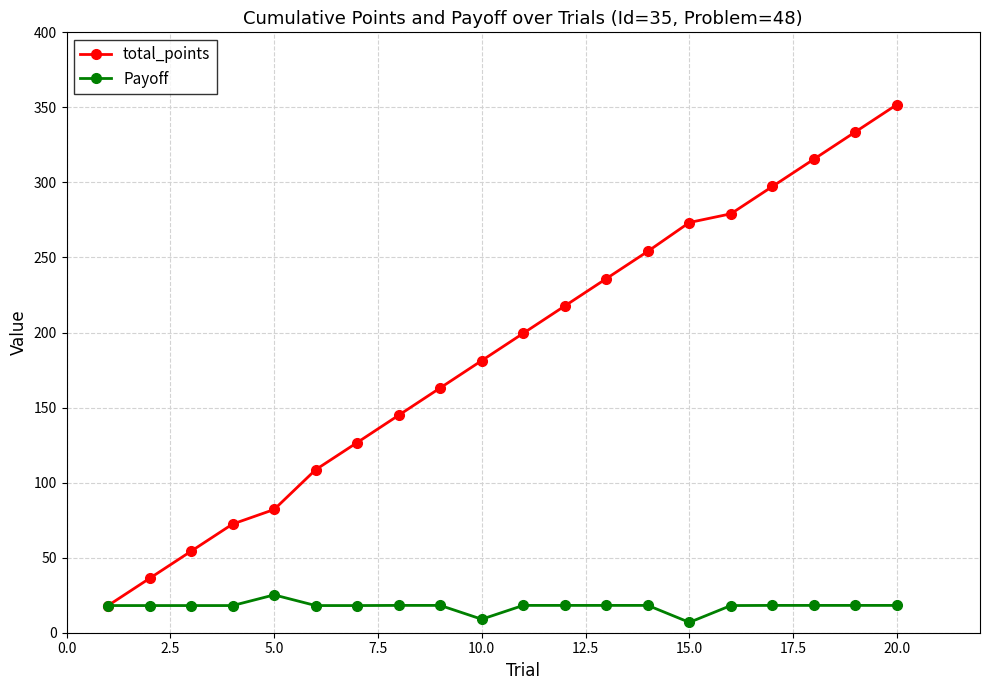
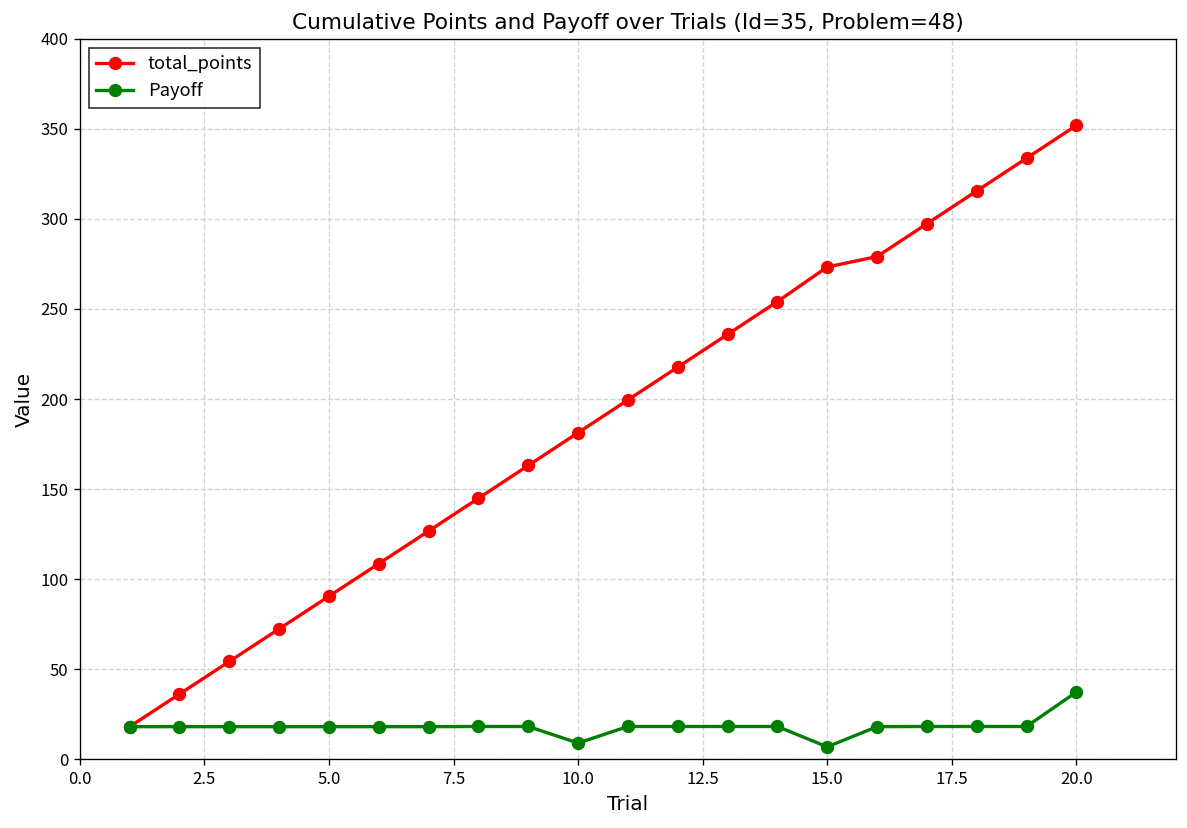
  {
    "total_points": {
-     "5.0": 82,
+     "5.0": 91,
      "10.0": 181,
      "15.0": 273,
      "20.0": 352
    },
    "Payoff": {
-     "5.0": 25,
+     "5.0": 18,
      "10.0": 9,
      "15.0": 7,
-     "20.0": 18
+     "20.0": 37
    }
  }
